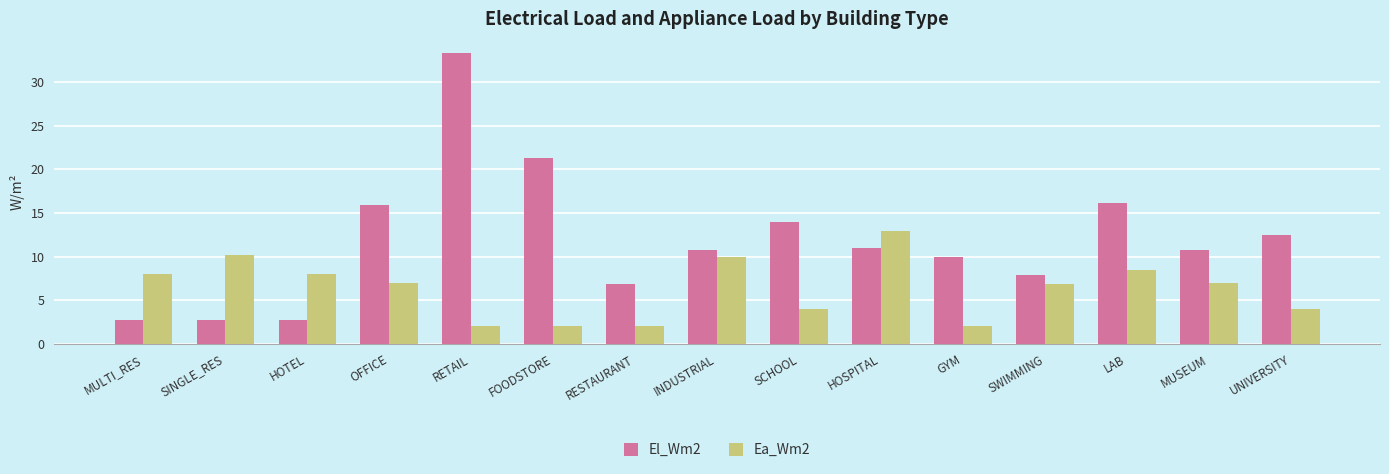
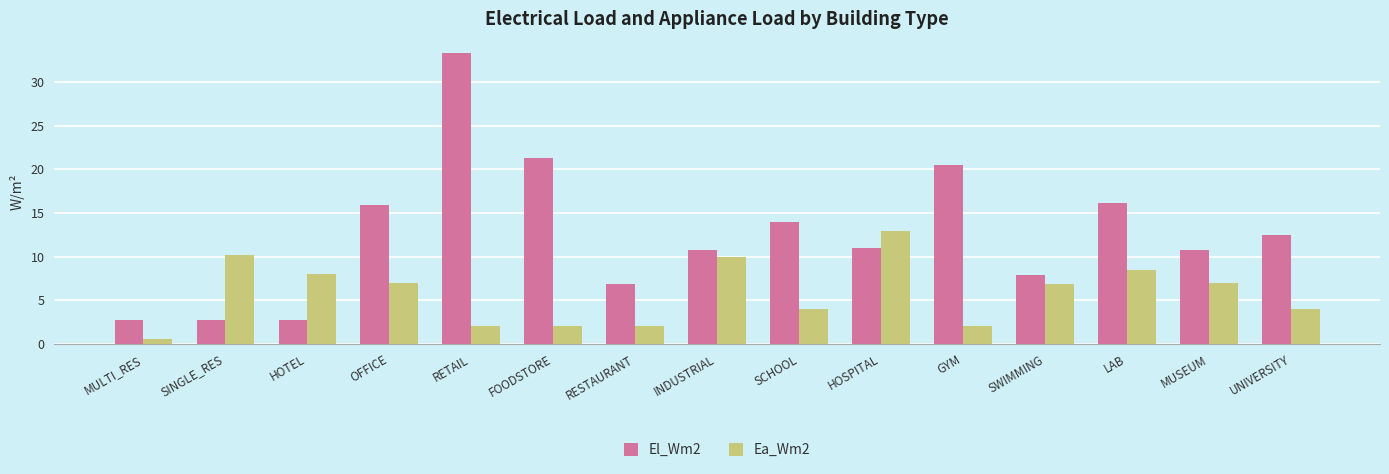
  {
    "El_Wm2": {
      "MULTI_RES": 3,
      "SINGLE_RES": 3,
      "HOTEL": 3,
      "OFFICE": 16,
      "RETAIL": 33,
      "FOODSTORE": 21,
      "RESTAURANT": 7,
      "INDUSTRIAL": 11,
      "SCHOOL": 14,
      "HOSPITAL": 11,
-     "GYM": 10,
+     "GYM": 21,
      "SWIMMING": 8,
      "LAB": 16,
      "MUSEUM": 11,
      "UNIVERSITY": 13
    },
    "Ea_Wm2": {
-     "MULTI_RES": 8,
+     "MULTI_RES": 1,
      "SINGLE_RES": 10,
      "HOTEL": 8,
      "OFFICE": 7,
      "RETAIL": 2,
      "FOODSTORE": 2,
      "RESTAURANT": 2,
      "INDUSTRIAL": 10,
      "SCHOOL": 4,
      "HOSPITAL": 13,
      "GYM": 2,
      "SWIMMING": 7,
      "LAB": 9,
      "MUSEUM": 7,
      "UNIVERSITY": 4
    }
  }
